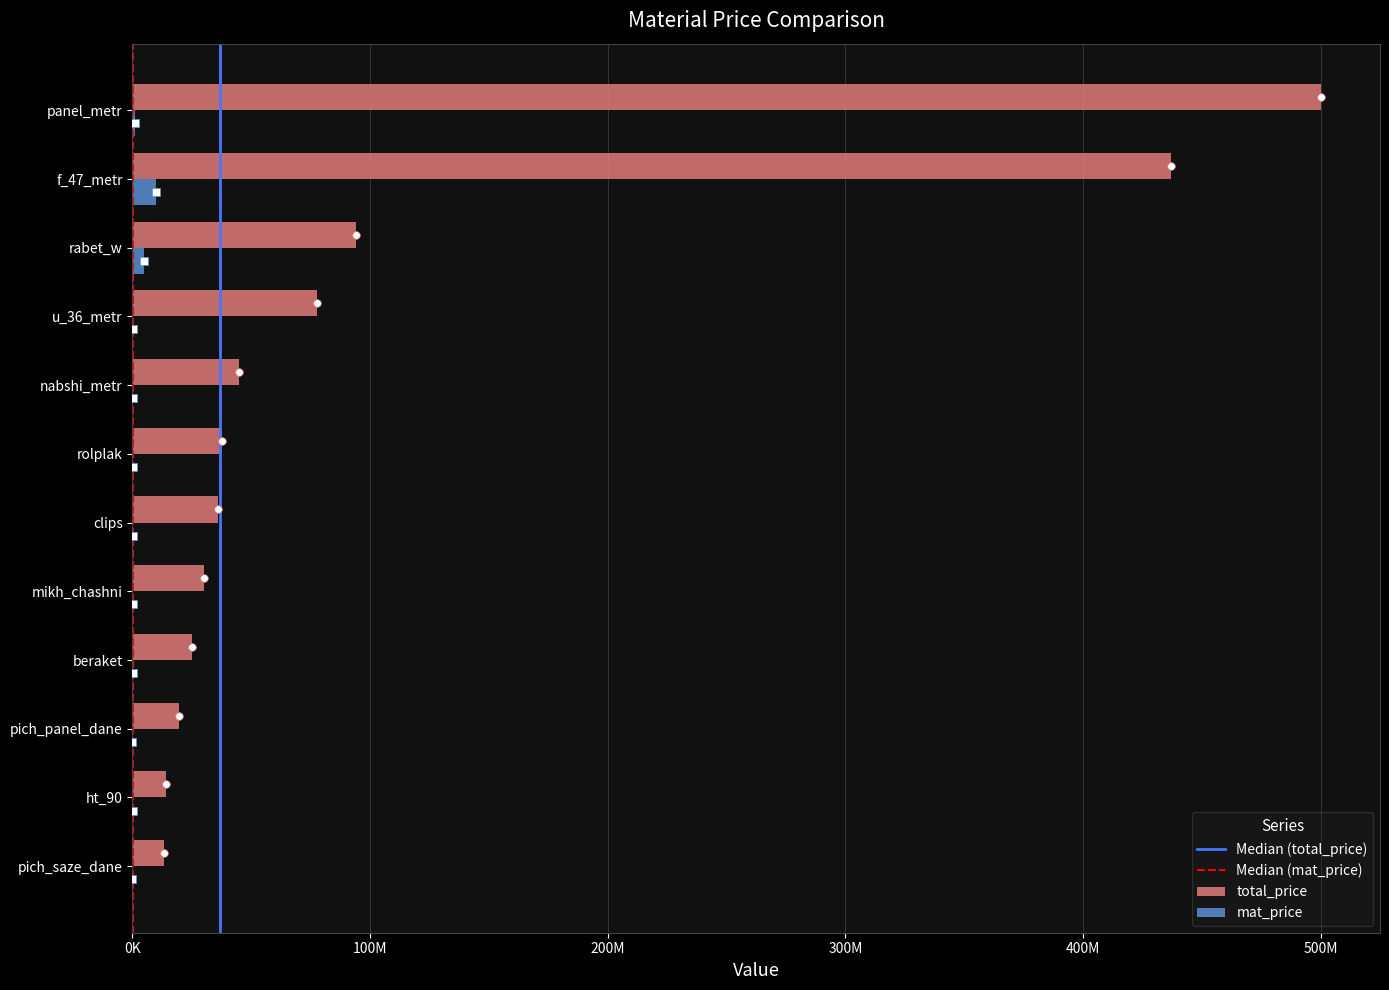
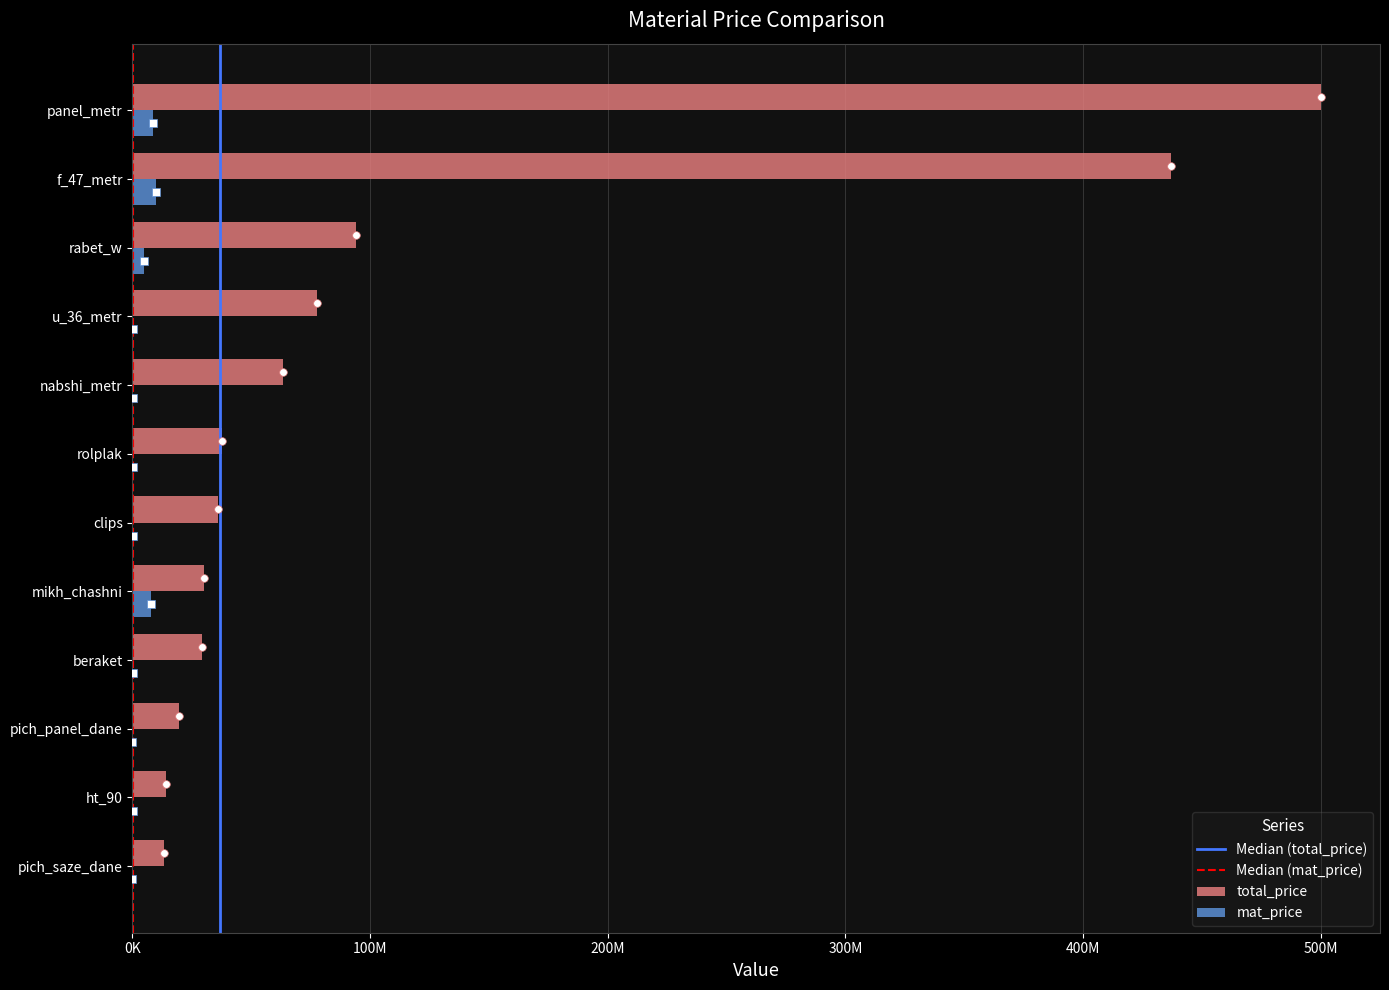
  {
    "total_price": {
      "panel_metr": 500000000,
      "f_47_metr": 437000000,
      "rabet_w": 94000000,
      "u_36_metr": 78000000,
-     "nabshi_metr": 45000000,
+     "nabshi_metr": 63000000,
      "rolplak": 38000000,
      "clips": 36000000,
      "mikh_chashni": 30000000,
-     "beraket": 25000000,
+     "beraket": 29000000,
      "pich_panel_dane": 19000000,
      "ht_90": 14000000,
      "pich_saze_dane": 13000000
    },
    "mat_price": {
-     "panel_metr": 1000000,
+     "panel_metr": 9000000,
      "f_47_metr": 10000000,
      "rabet_w": 5000000,
-     "mikh_chashni": 0
+     "mikh_chashni": 8000000
    }
  }
